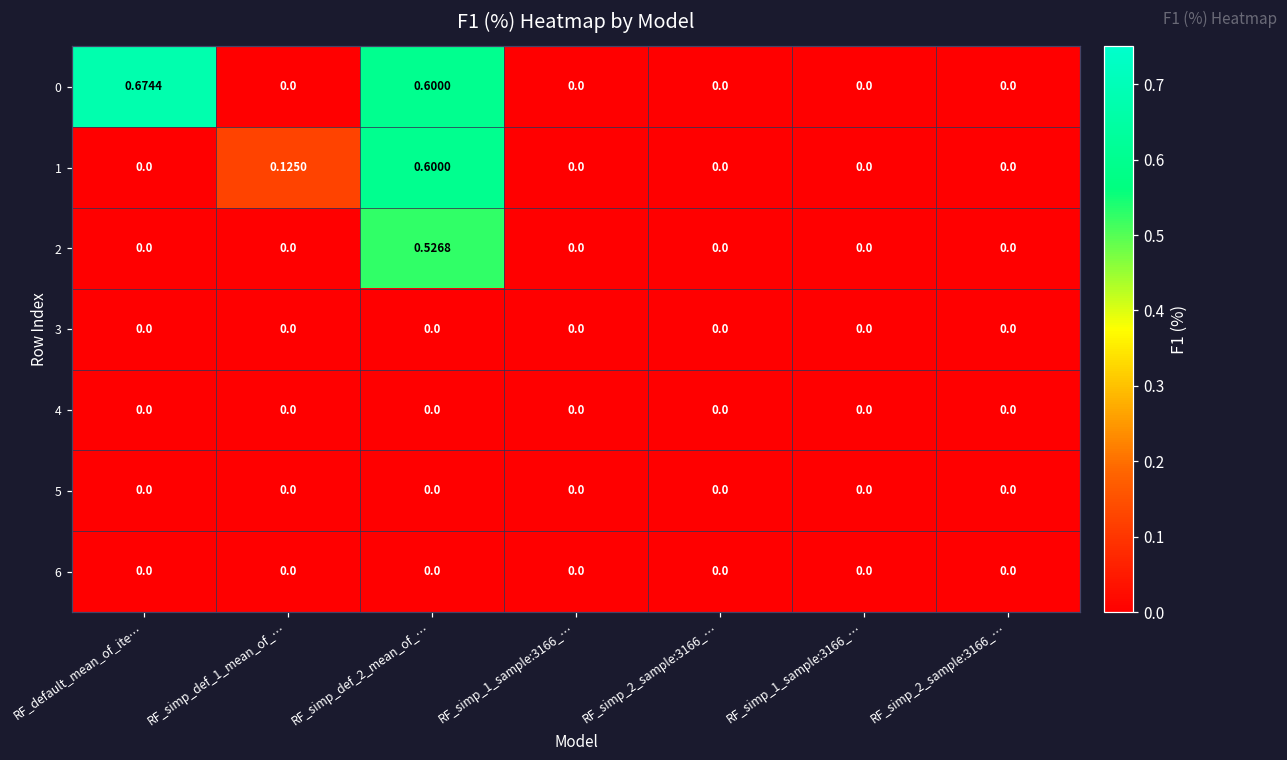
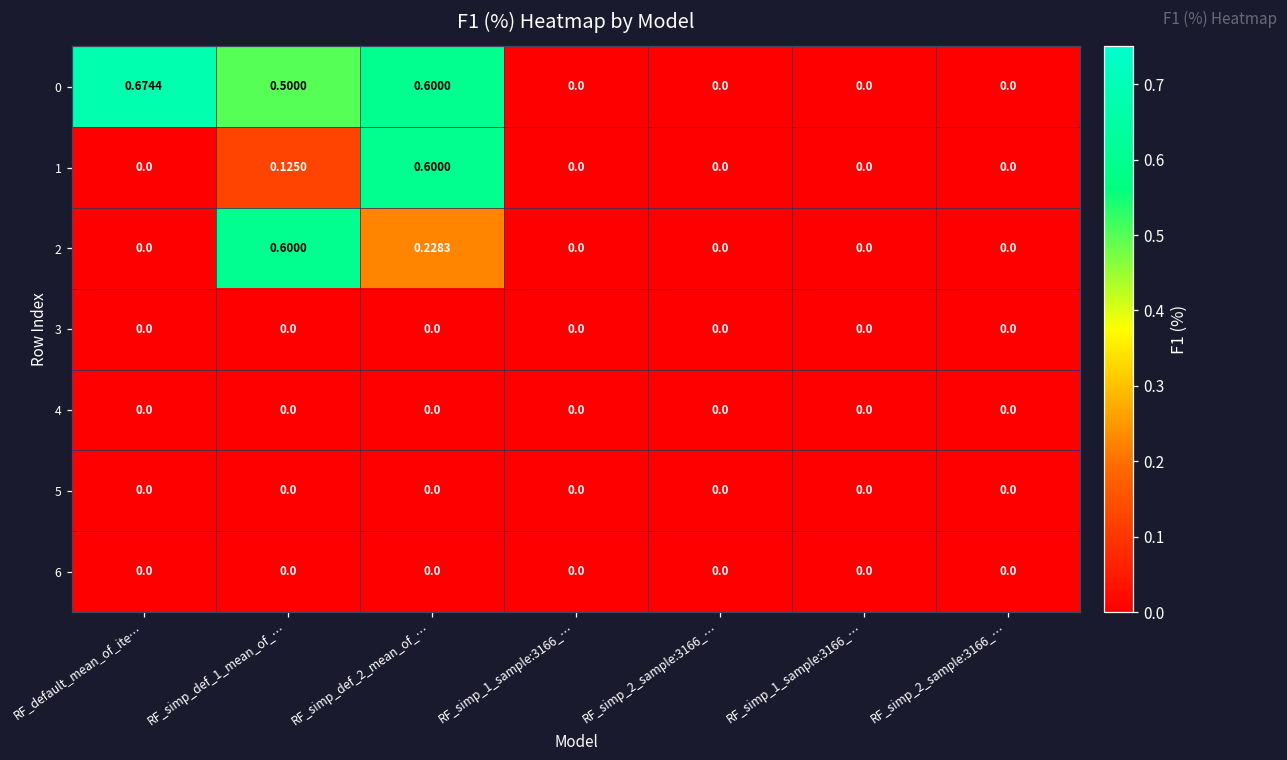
  {
    "0": {
      "RF_default_mean_of_ite…": 0.6744,
-     "RF_simp_def_1_mean_of_…": 0.0,
+     "RF_simp_def_1_mean_of_…": 0.5000,
      "RF_simp_def_2_mean_of_…": 0.6000
    },
    "1": {
      "RF_default_mean_of_ite…": 0.0,
      "RF_simp_def_1_mean_of_…": 0.1250,
      "RF_simp_def_2_mean_of_…": 0.6000
    },
    "2": {
      "RF_default_mean_of_ite…": 0.0,
-     "RF_simp_def_1_mean_of_…": 0.0,
-     "RF_simp_def_2_mean_of_…": 0.5268
+     "RF_simp_def_1_mean_of_…": 0.6000,
+     "RF_simp_def_2_mean_of_…": 0.2283
    },
    "3": {
      "RF_default_mean_of_ite…": 0.0,
      "RF_simp_def_1_mean_of_…": 0.0,
      "RF_simp_def_2_mean_of_…": 0.0
    },
    "4": {
      "RF_default_mean_of_ite…": 0.0,
      "RF_simp_def_1_mean_of_…": 0.0,
      "RF_simp_def_2_mean_of_…": 0.0
    },
    "5": {
      "RF_default_mean_of_ite…": 0.0,
      "RF_simp_def_1_mean_of_…": 0.0,
      "RF_simp_def_2_mean_of_…": 0.0
    },
    "6": {
      "RF_default_mean_of_ite…": 0.0,
      "RF_simp_def_1_mean_of_…": 0.0,
      "RF_simp_def_2_mean_of_…": 0.0
    }
  }
